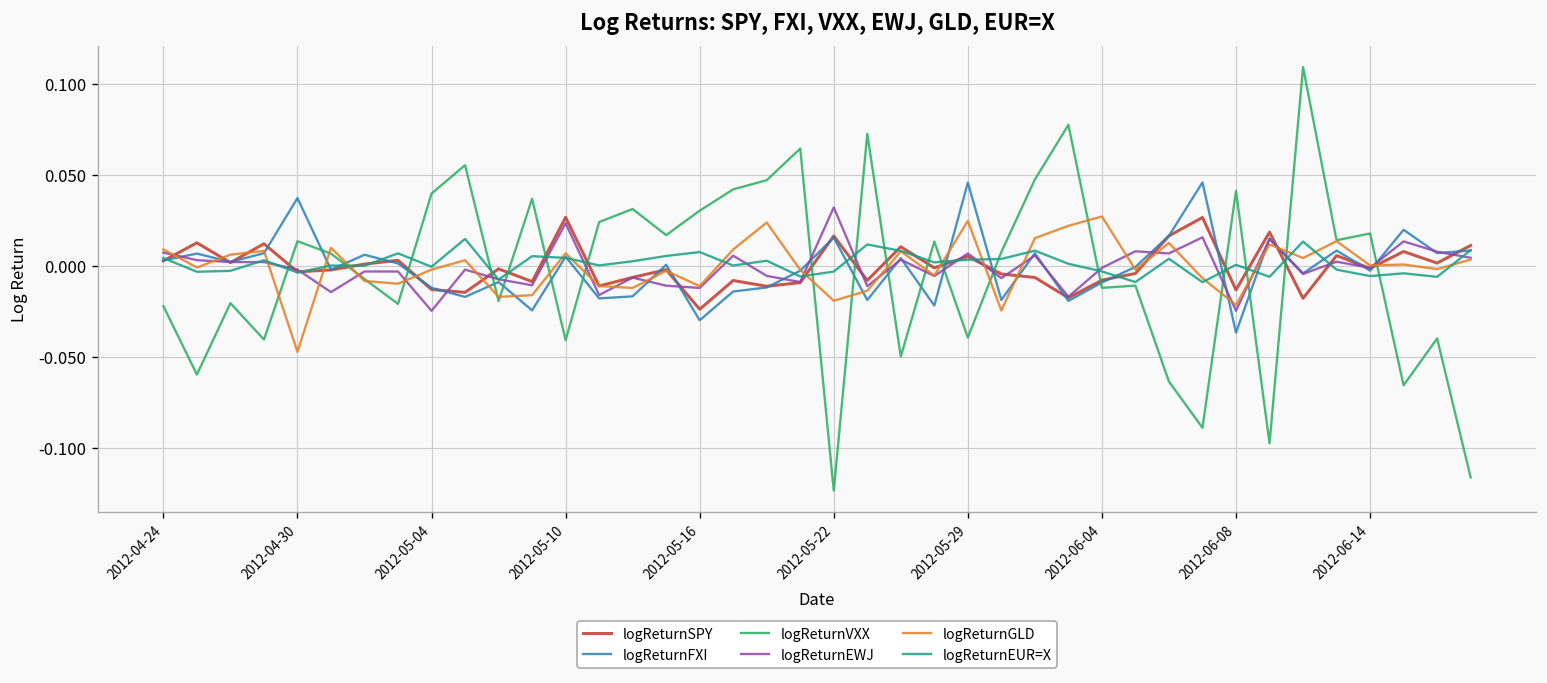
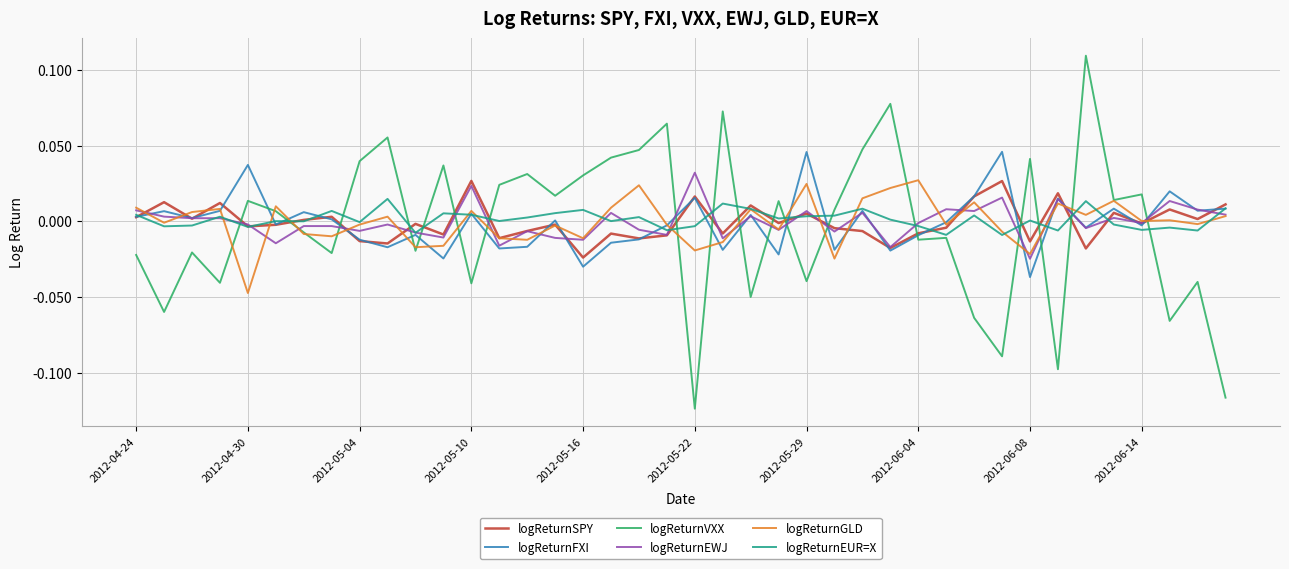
  {
    "logReturnSPY": {
      "2012-05-10": 0.027,
      "2012-05-16": -0.024,
      "2012-06-08": -0.013
    },
    "logReturnFXI": {
      "2012-04-30": 0.037,
      "2012-05-16": -0.030,
      "2012-05-29": 0.046,
      "2012-06-08": -0.037
    },
    "logReturnEWJ": {
      "2012-04-24": 0.007,
-     "2012-05-04": -0.025,
+     "2012-05-04": -0.006,
      "2012-05-10": 0.023,
      "2012-05-22": 0.032,
      "2012-06-04": -0.001,
      "2012-06-08": -0.025
    },
    "logReturnGLD": {
      "2012-04-24": 0.009,
      "2012-04-30": -0.047,
      "2012-05-10": 0.007,
      "2012-05-22": -0.019,
      "2012-05-29": 0.025,
      "2012-06-04": 0.027,
      "2012-06-08": -0.022
    }
  }
